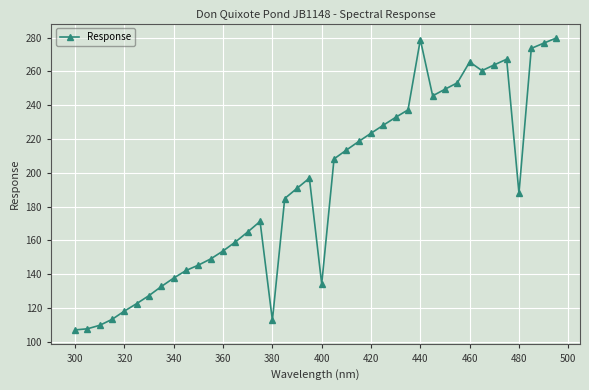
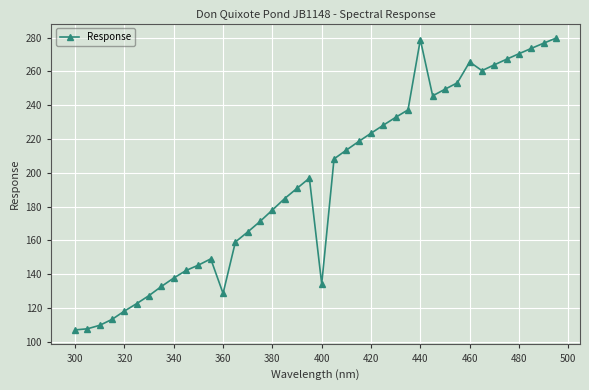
  {
    "300": 107,
    "320": 118,
    "340": 138,
-   "360": 154,
-   "380": 113,
+   "360": 129,
+   "380": 178,
    "400": 134,
    "420": 223,
    "440": 279,
    "460": 266,
-   "480": 188
+   "480": 270
  }
